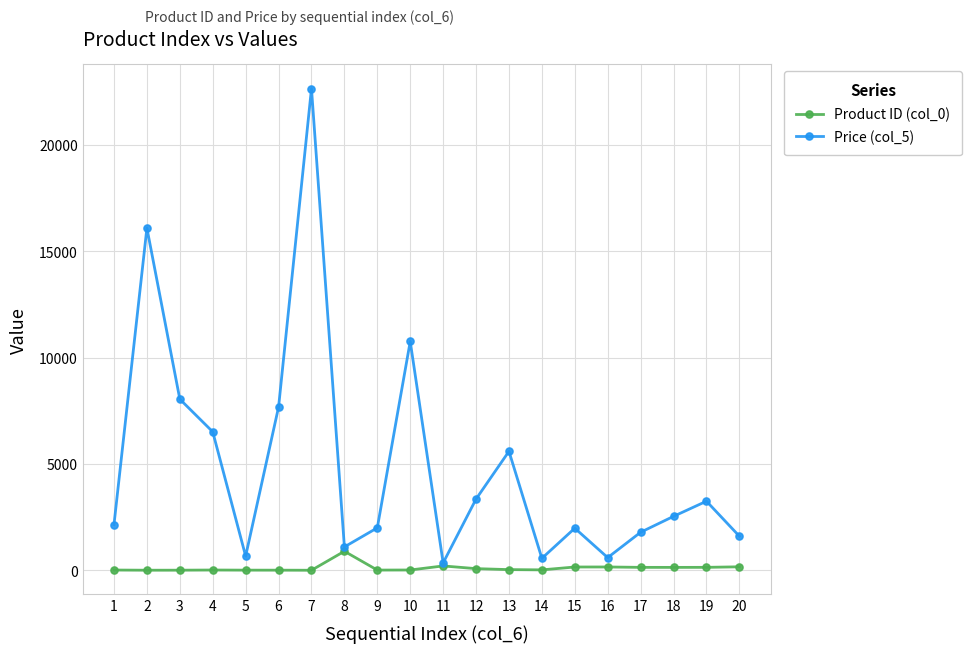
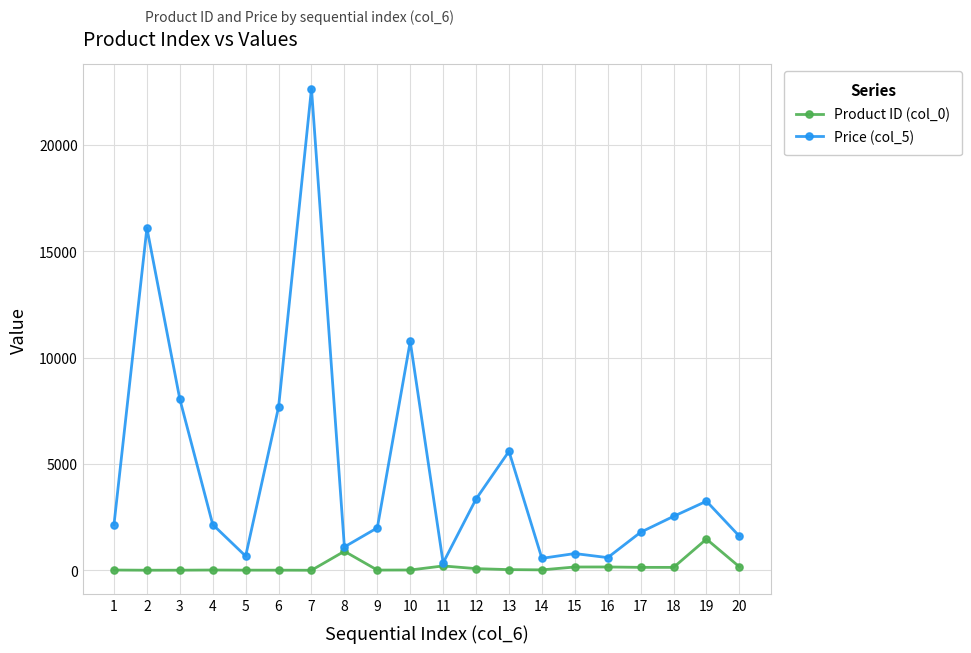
  {
    "Product ID (col_0)": {
      "1": 0,
      "2": 0,
      "3": 0,
      "4": 0,
      "5": 0,
      "6": 0,
      "7": 0,
      "8": 900,
      "9": 0,
      "10": 0,
      "11": 200,
      "12": 100,
      "13": 0,
      "14": 0,
      "15": 200,
      "16": 200,
      "17": 100,
      "18": 100,
-     "19": 100,
+     "19": 1500,
      "20": 200
    },
    "Price (col_5)": {
      "1": 2100,
      "2": 16100,
      "3": 8000,
-     "4": 6500,
+     "4": 2200,
      "5": 700,
      "6": 7700,
      "7": 22700,
      "8": 1100,
      "9": 2000,
      "10": 10800,
      "11": 300,
      "12": 3400,
      "13": 5600,
      "14": 600,
-     "15": 2000,
+     "15": 800,
      "16": 600,
      "17": 1800,
      "18": 2500,
      "19": 3200,
      "20": 1600
    }
  }
